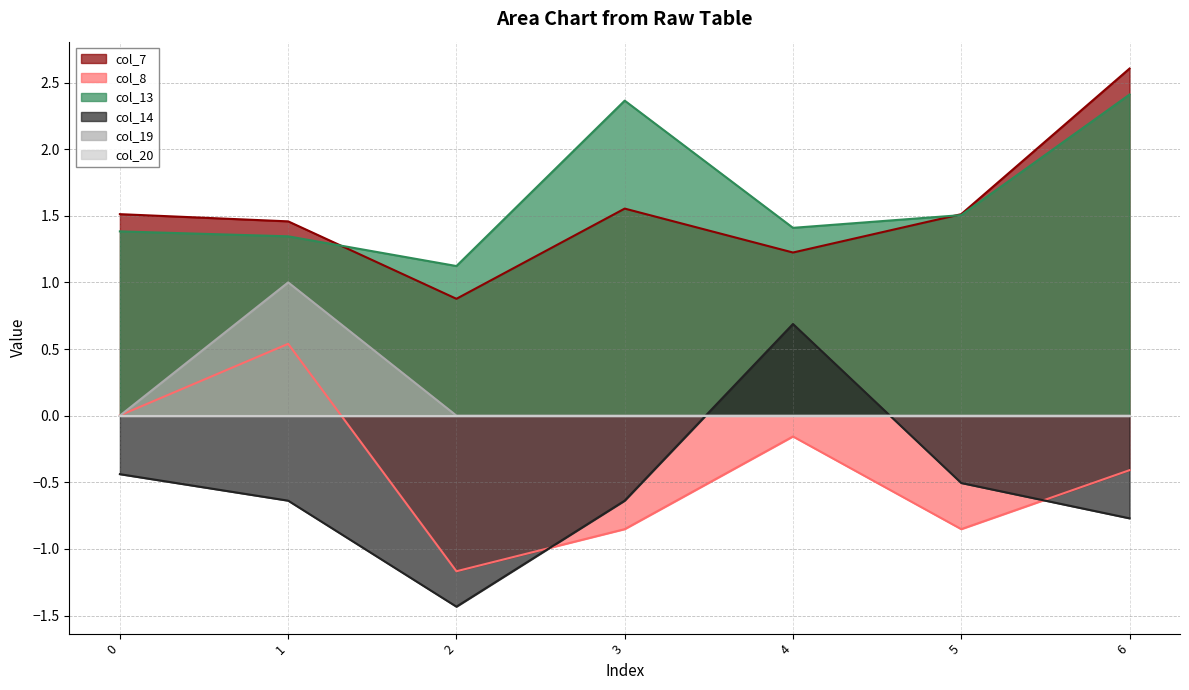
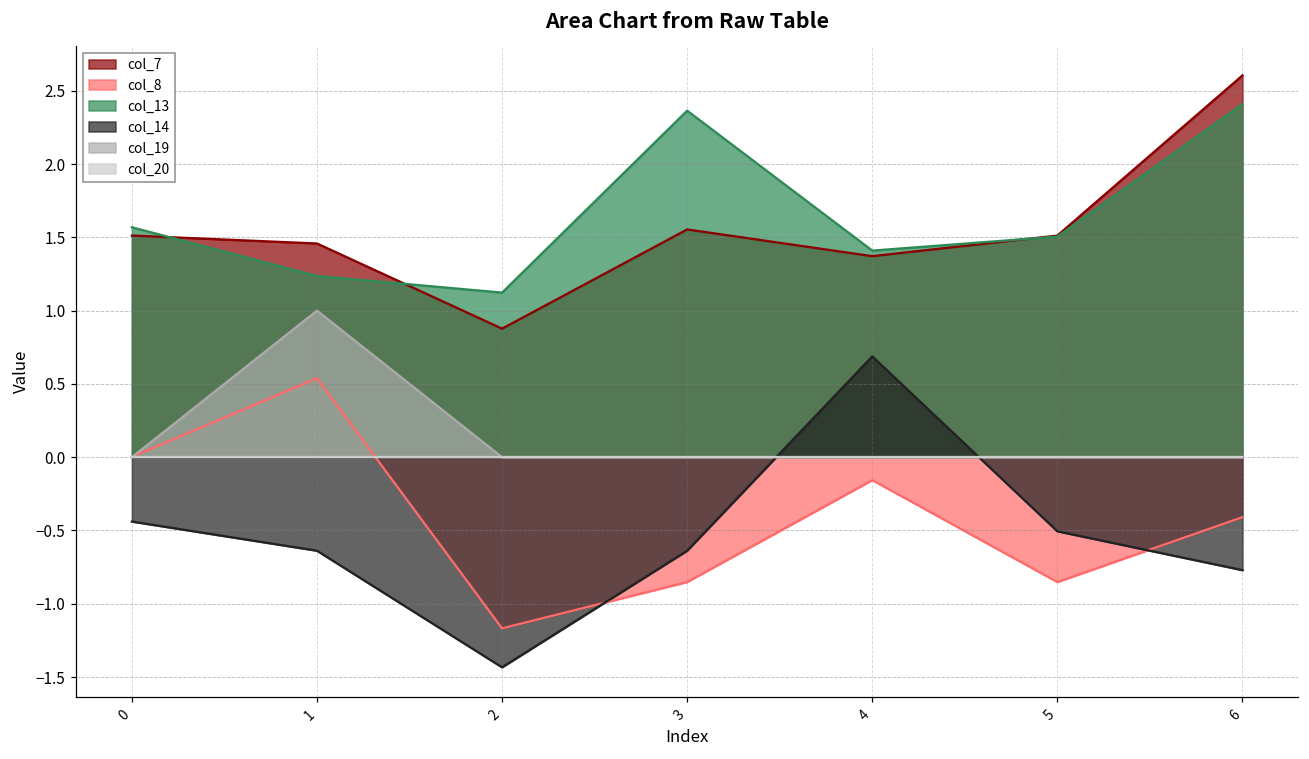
  {
    "col_7": {
      "0": 1.51,
      "1": 1.46,
      "2": 0.88,
      "3": 1.55,
-     "4": 1.22,
+     "4": 1.37,
      "6": 2.60
    },
    "col_13": {
-     "0": 1.38,
-     "1": 1.35,
+     "0": 1.57,
+     "1": 1.24,
      "2": 1.12,
      "3": 2.36,
      "4": 1.41,
      "6": 2.41
    }
  }
